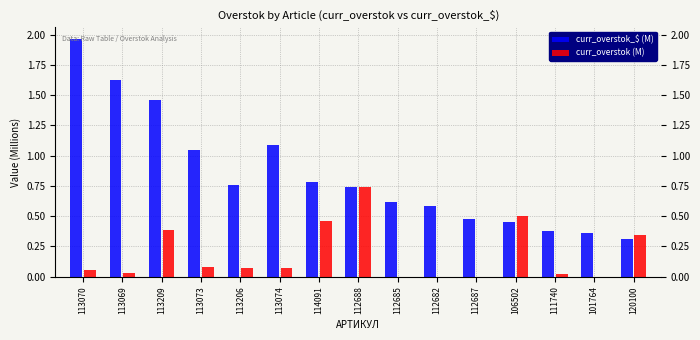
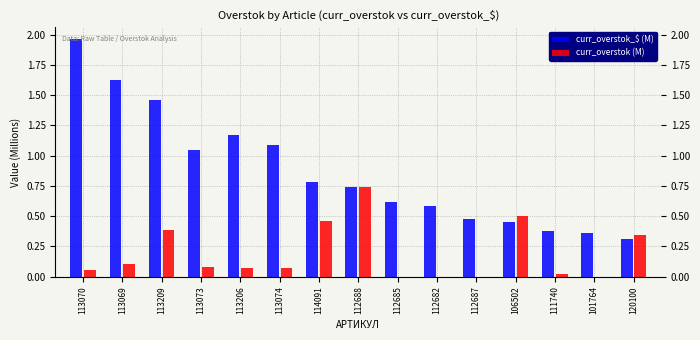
  {
    "curr_overstok_$ (M)": {
      "113070": 1.96,
      "113069": 1.62,
      "113209": 1.46,
      "113073": 1.05,
-     "113206": 0.76,
+     "113206": 1.17,
      "113074": 1.08,
      "114091": 0.79,
      "112688": 0.74,
      "112685": 0.61,
      "112682": 0.59,
      "112687": 0.47,
      "106502": 0.45,
      "111740": 0.38,
      "101764": 0.36,
      "120100": 0.31
    },
    "curr_overstok (M)": {
      "113070": 0.06,
-     "113069": 0.03,
+     "113069": 0.11,
      "113209": 0.39,
      "113073": 0.08,
      "113206": 0.07,
      "113074": 0.07,
      "114091": 0.46,
      "112688": 0.74,
      "106502": 0.50,
      "120100": 0.35
    }
  }
